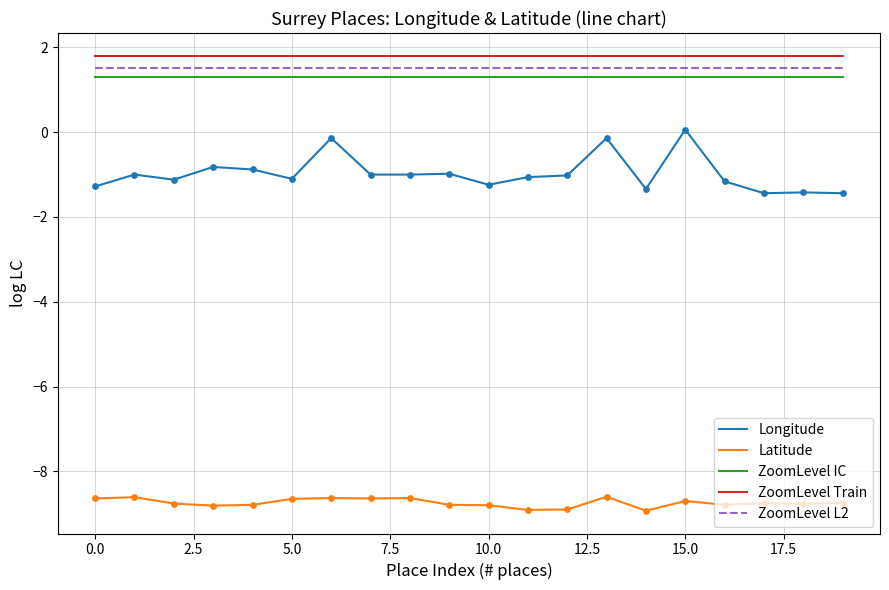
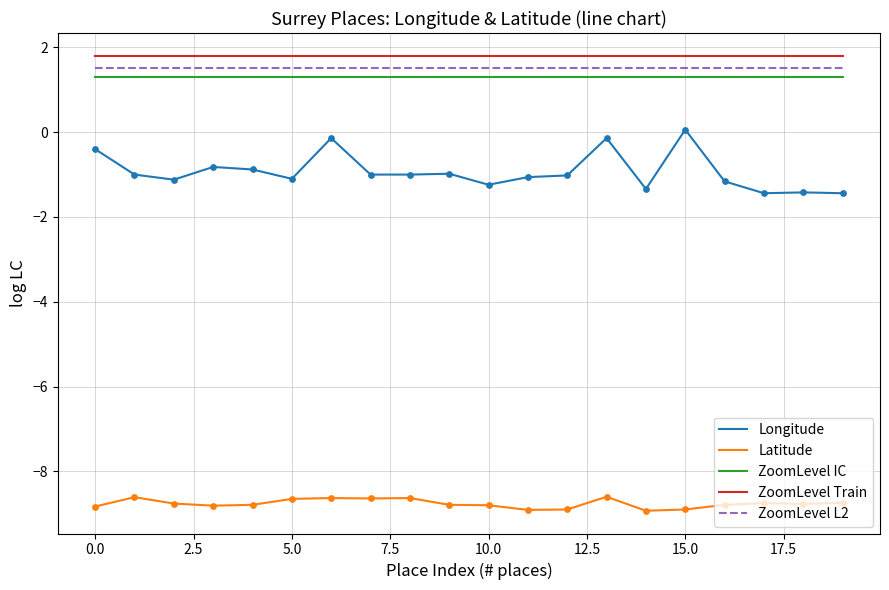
  {
    "Longitude": {
-     "0.0": -1.3,
+     "0.0": -0.4,
      "5.0": -1.1,
      "10.0": -1.2,
      "15.0": 0.1
    },
    "Latitude": {
-     "0.0": -8.6,
+     "0.0": -8.8,
      "5.0": -8.6,
      "10.0": -8.8,
-     "15.0": -8.7
+     "15.0": -8.9
    },
    "ZoomLevel IC": {
      "0.0": 1.3,
      "5.0": 1.3,
      "10.0": 1.3,
      "15.0": 1.3
    },
    "ZoomLevel Train": {
      "0.0": 1.8,
      "5.0": 1.8,
      "10.0": 1.8,
      "15.0": 1.8
    },
    "ZoomLevel L2": {
      "0.0": 1.5,
      "5.0": 1.5,
      "10.0": 1.5,
      "15.0": 1.5
    }
  }
